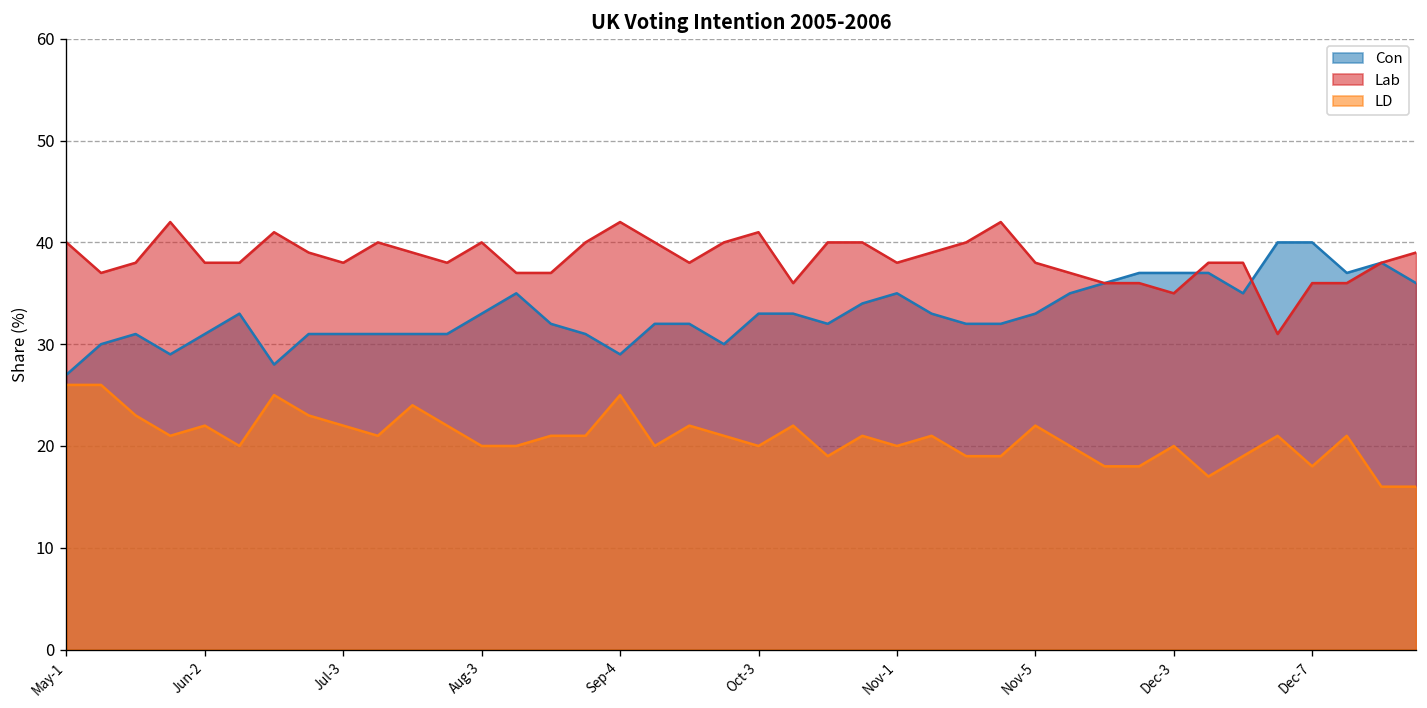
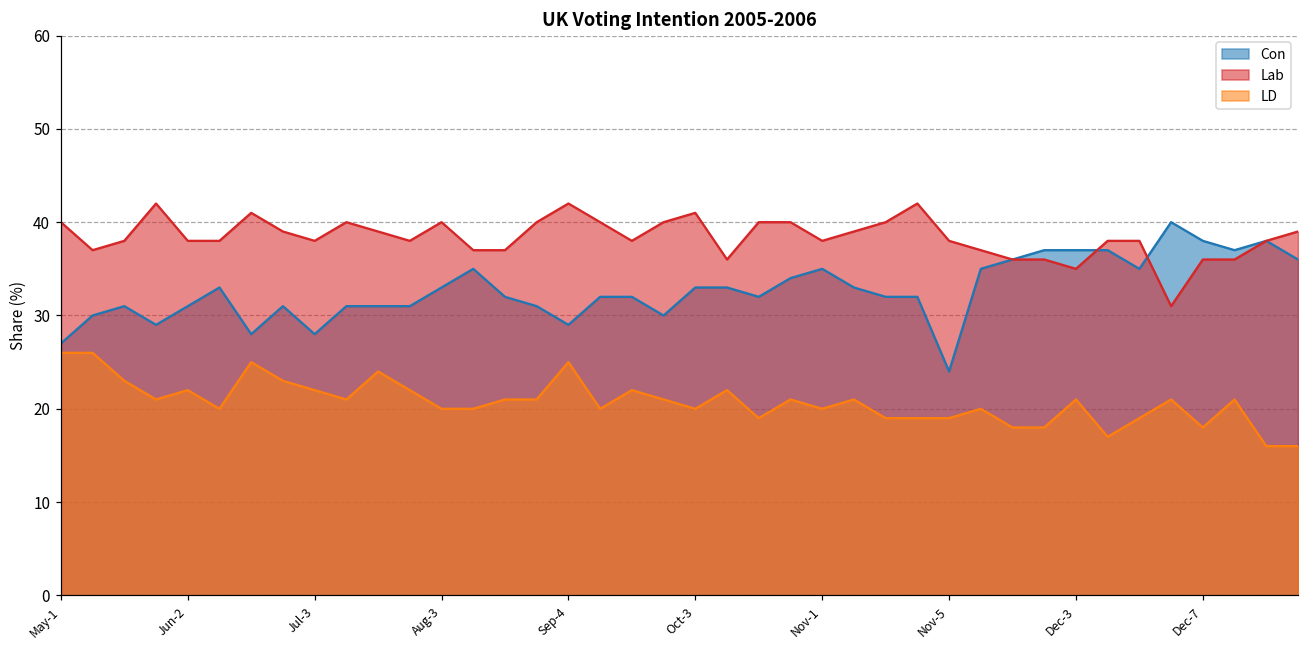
  {
    "Con": {
      "May-1": 27,
      "Jun-2": 31,
-     "Jul-3": 31,
+     "Jul-3": 28,
      "Aug-3": 33,
      "Sep-4": 29,
      "Oct-3": 33,
      "Nov-1": 35,
-     "Nov-5": 33,
+     "Nov-5": 24,
      "Dec-3": 37,
-     "Dec-7": 40
+     "Dec-7": 38
    },
    "Lab": {
      "May-1": 40,
      "Jun-2": 38,
      "Jul-3": 38,
      "Aug-3": 40,
      "Sep-4": 42,
      "Oct-3": 41,
      "Nov-1": 38,
      "Nov-5": 38,
      "Dec-3": 35,
      "Dec-7": 36
    },
    "LD": {
      "May-1": 26,
      "Jun-2": 22,
      "Jul-3": 22,
      "Aug-3": 20,
      "Sep-4": 25,
      "Oct-3": 20,
      "Nov-1": 20,
-     "Nov-5": 22,
-     "Dec-3": 20,
+     "Nov-5": 19,
+     "Dec-3": 21,
      "Dec-7": 18
    }
  }
